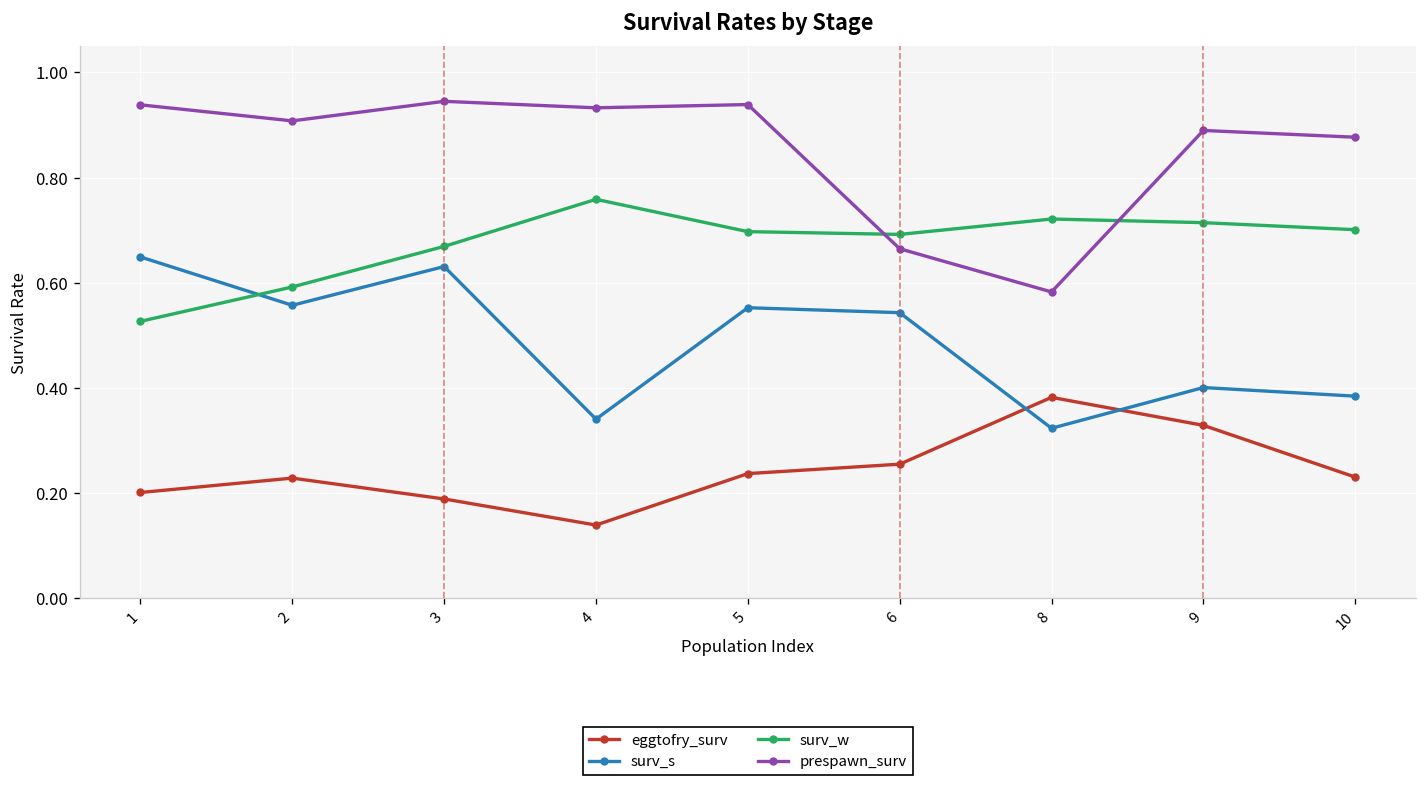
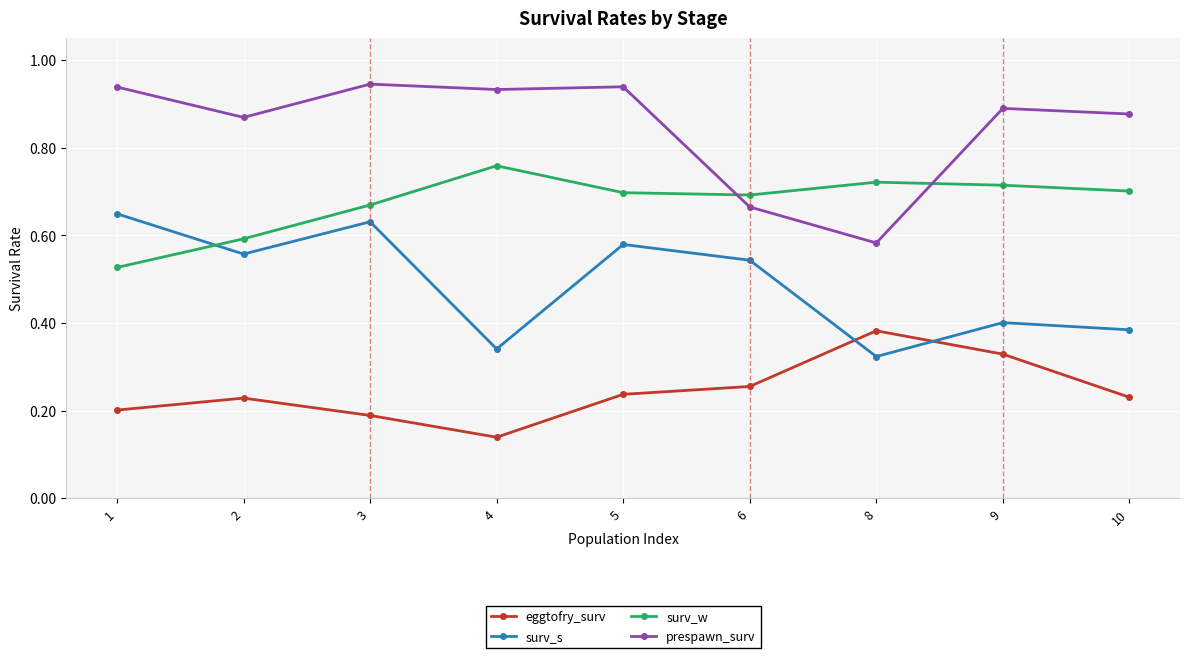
  {
    "eggtofry_surv": {
      "1": 0.20,
      "2": 0.23,
      "3": 0.19,
      "4": 0.14,
      "5": 0.24,
      "6": 0.26,
      "8": 0.38,
      "9": 0.33,
      "10": 0.23
    },
    "surv_s": {
      "1": 0.65,
      "2": 0.56,
      "3": 0.63,
      "4": 0.34,
-     "5": 0.55,
+     "5": 0.58,
      "6": 0.54,
      "8": 0.32,
      "9": 0.40,
      "10": 0.38
    },
    "surv_w": {
      "1": 0.53,
      "2": 0.59,
      "3": 0.67,
      "4": 0.76,
      "5": 0.70,
      "6": 0.69,
      "8": 0.72,
      "9": 0.71,
      "10": 0.70
    },
    "prespawn_surv": {
      "1": 0.94,
-     "2": 0.91,
+     "2": 0.87,
      "3": 0.95,
      "4": 0.93,
      "5": 0.94,
      "6": 0.66,
      "8": 0.58,
      "9": 0.89,
      "10": 0.88
    }
  }
